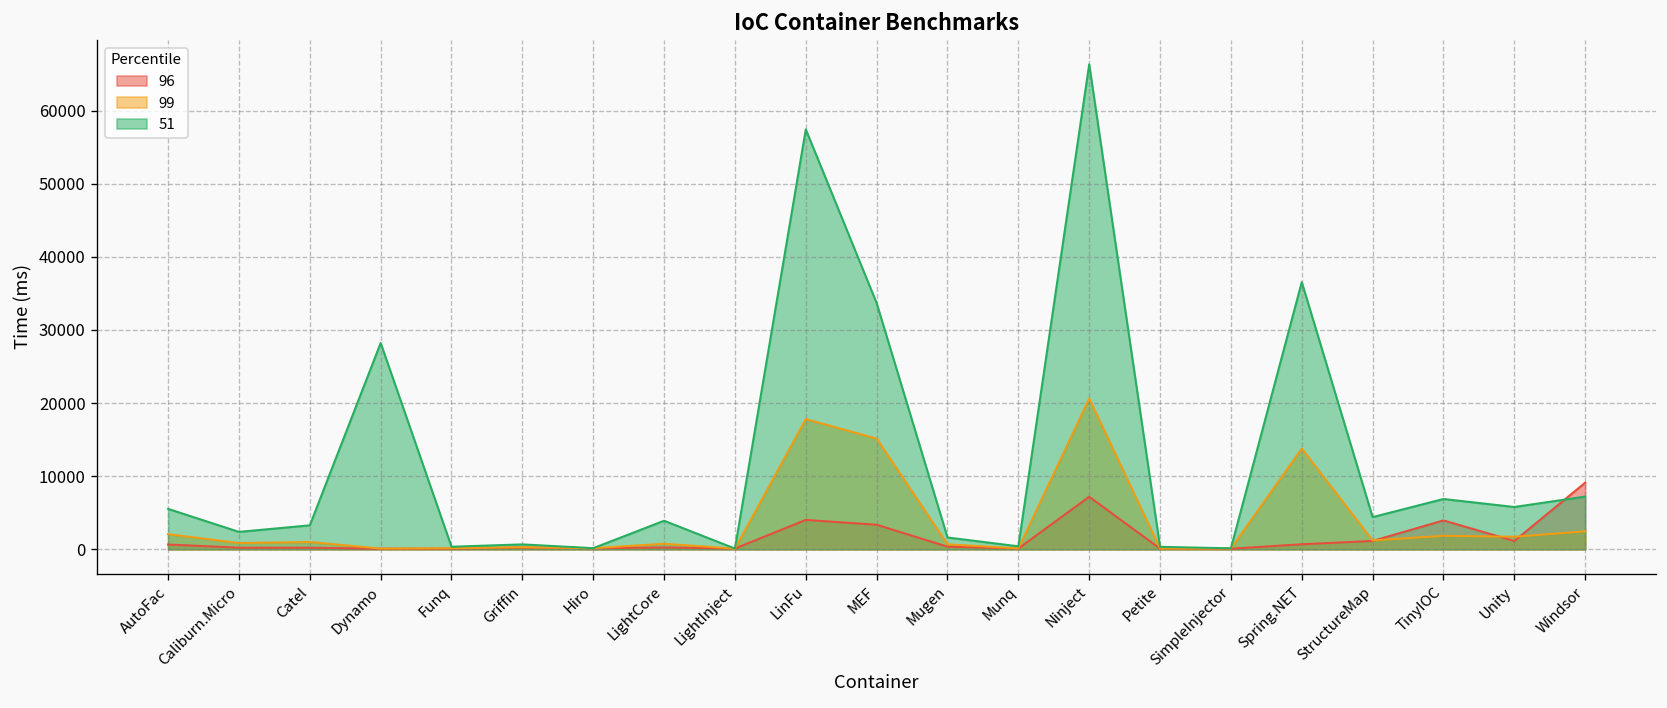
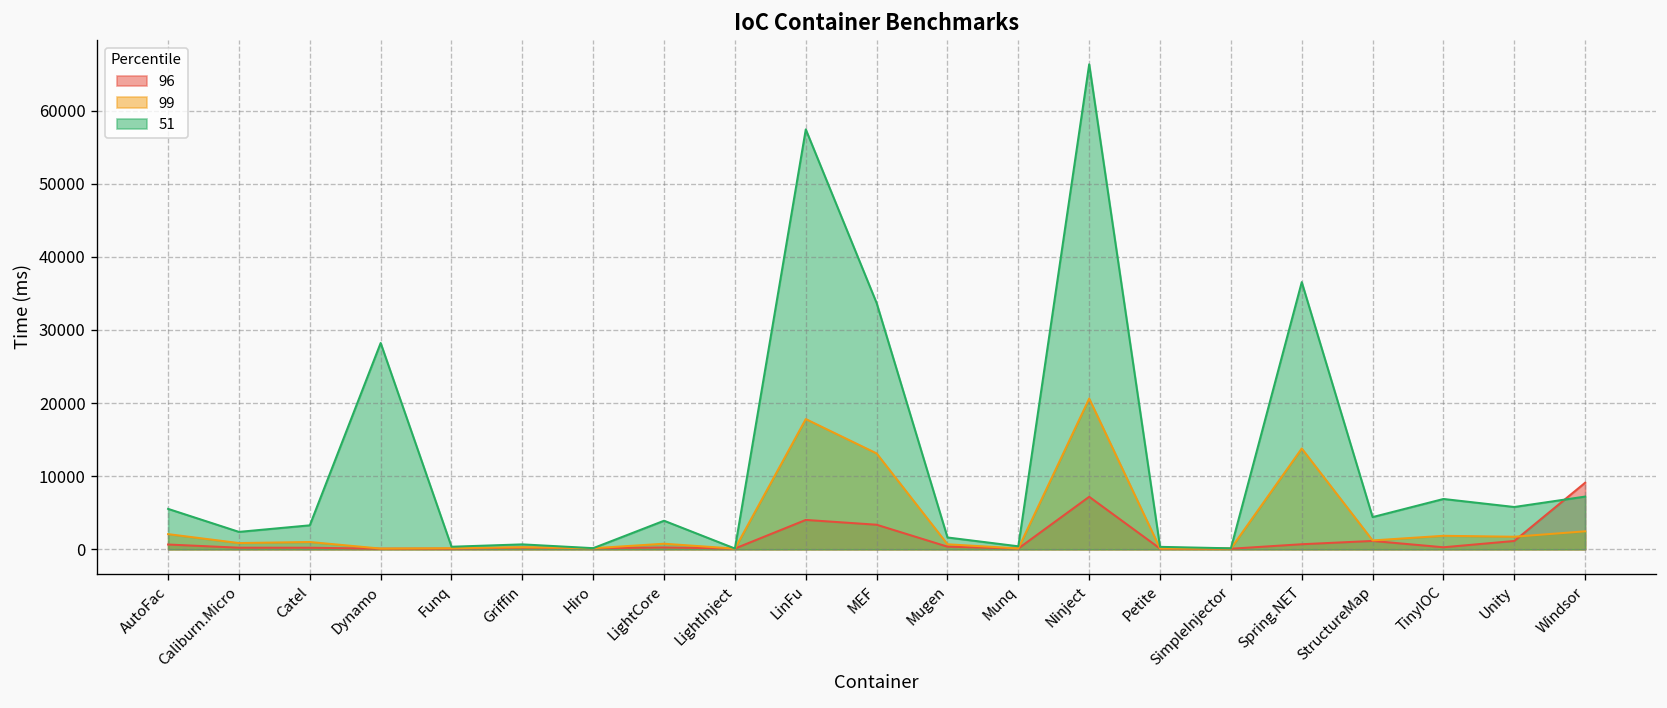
  {
    "96": {
      "AutoFac": 1000,
      "Caliburn.Micro": 0,
      "Catel": 0,
      "LightCore": 0,
      "LinFu": 4000,
      "MEF": 3000,
      "Ninject": 7000,
      "Spring.NET": 1000,
-     "TinyIOC": 4000,
+     "TinyIOC": 0,
      "Unity": 1000,
      "Windsor": 9000
    },
    "99": {
      "AutoFac": 2000,
      "Caliburn.Micro": 1000,
      "Catel": 1000,
      "LightCore": 1000,
      "LinFu": 18000,
-     "MEF": 15000,
+     "MEF": 13000,
      "Ninject": 21000,
      "Spring.NET": 14000,
      "TinyIOC": 2000,
      "Unity": 2000,
      "Windsor": 2000
    },
    "51": {
      "AutoFac": 6000,
      "Caliburn.Micro": 2000,
      "Catel": 3000,
      "Dynamo": 28000,
      "LightCore": 4000,
      "LinFu": 57000,
      "MEF": 34000,
      "Mugen": 2000,
      "Ninject": 66000,
      "Spring.NET": 37000,
      "StructureMap": 4000,
      "TinyIOC": 7000,
      "Unity": 6000,
      "Windsor": 7000
    }
  }
